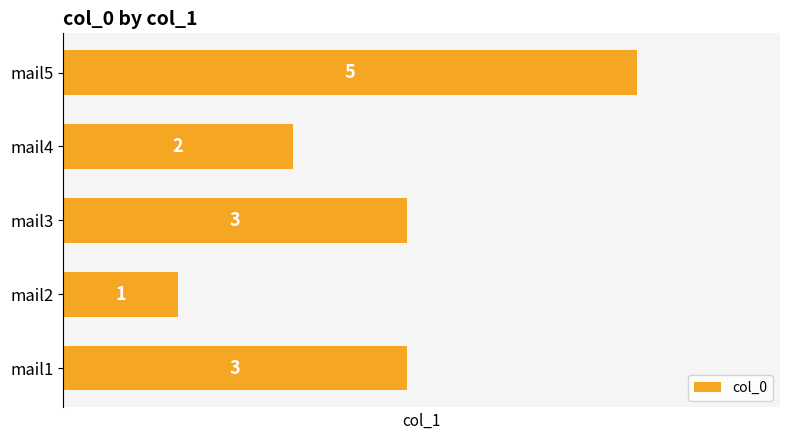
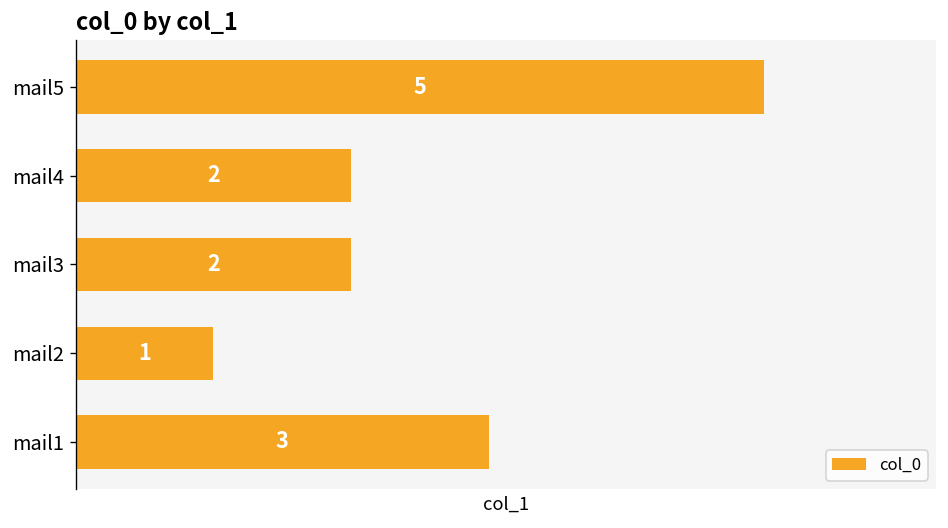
  {
    "mail5": 5,
    "mail4": 2,
-   "mail3": 3,
+   "mail3": 2,
    "mail2": 1,
    "mail1": 3
  }
